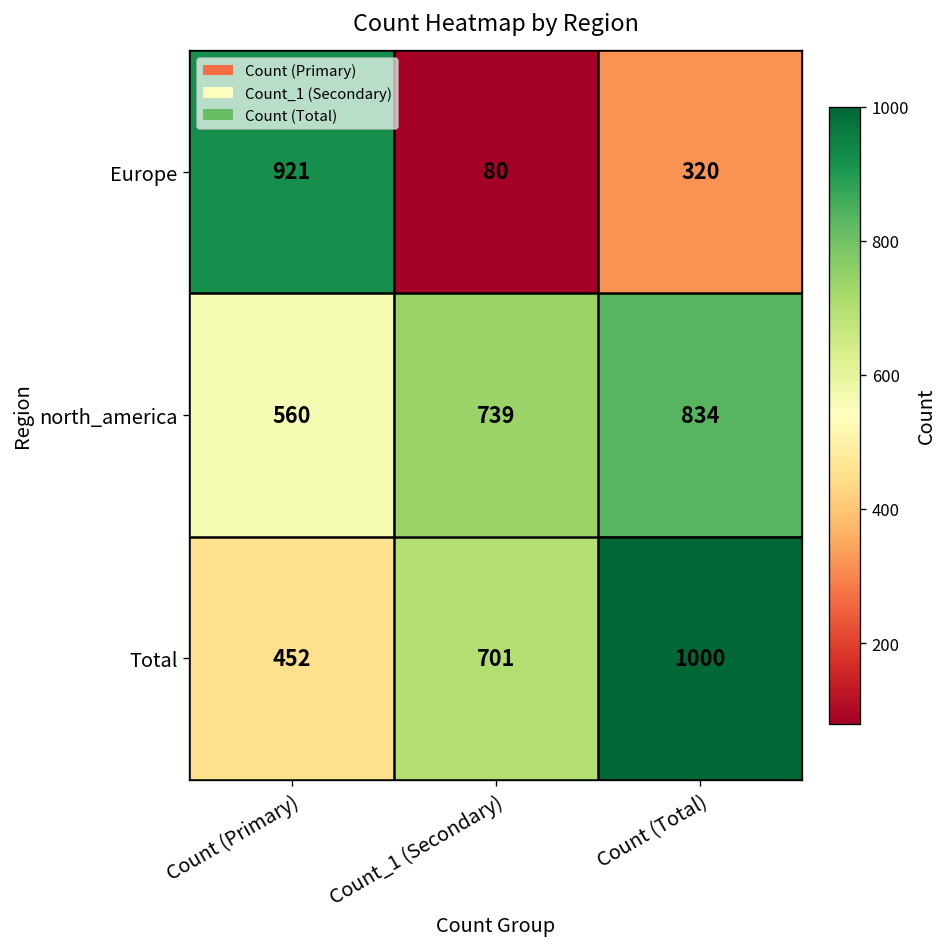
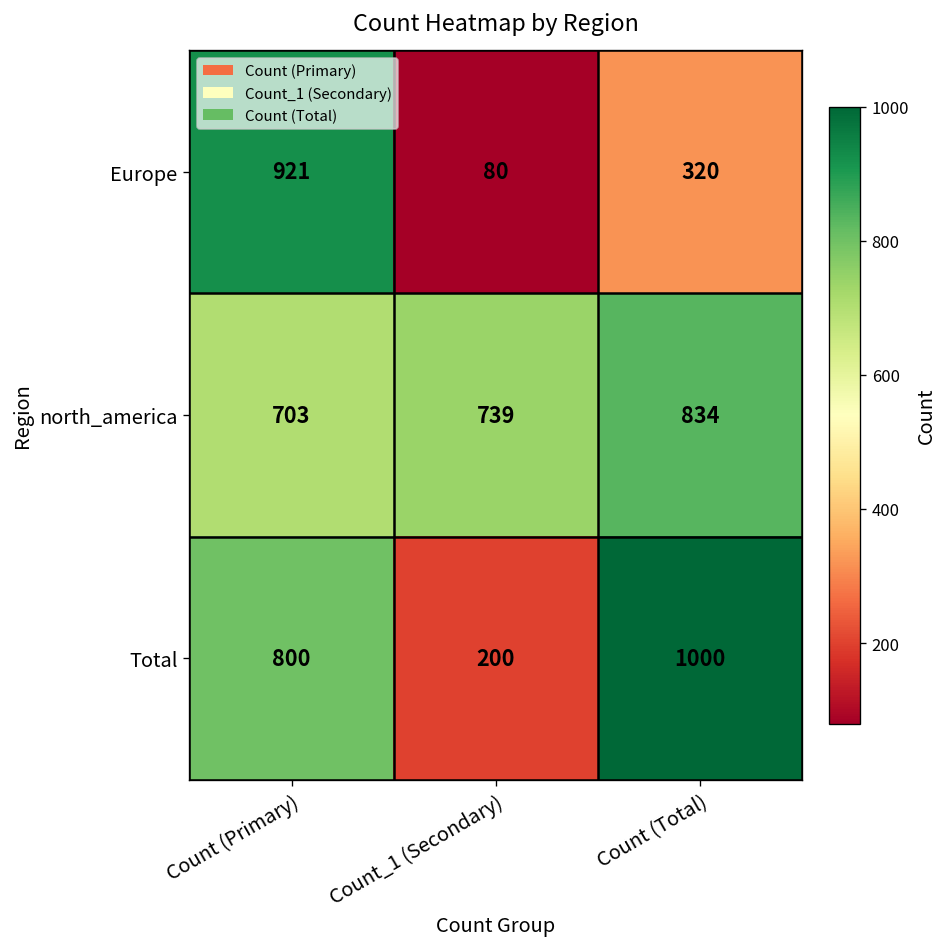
  {
    "Europe": {
      "Count (Primary)": 921,
      "Count_1 (Secondary)": 80,
      "Count (Total)": 320
    },
    "north_america": {
-     "Count (Primary)": 560,
+     "Count (Primary)": 703,
      "Count_1 (Secondary)": 739,
      "Count (Total)": 834
    },
    "Total": {
-     "Count (Primary)": 452,
-     "Count_1 (Secondary)": 701,
+     "Count (Primary)": 800,
+     "Count_1 (Secondary)": 200,
      "Count (Total)": 1000
    }
  }
